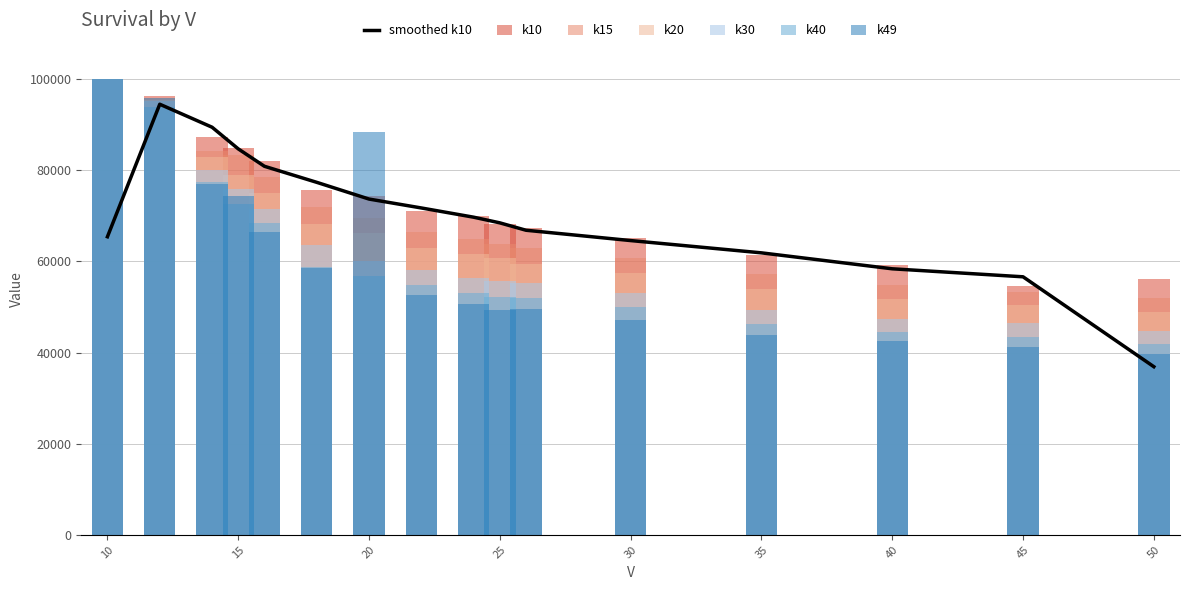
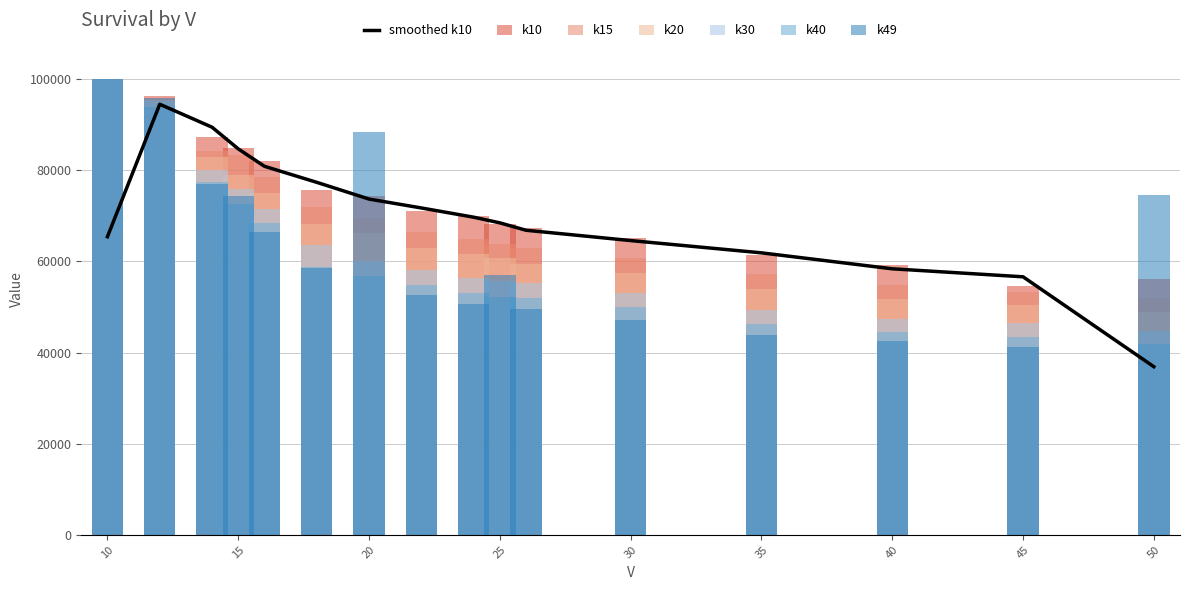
  {
    "smoothed k10": {
      "10": 65000,
      "15": 85000,
      "20": 74000,
      "25": 68000,
      "30": 65000,
      "35": 62000,
      "40": 58000,
      "45": 57000,
      "50": 37000
    },
    "k10": {
      "10": 100000,
      "15": 85000,
      "25": 68000,
      "30": 65000,
      "35": 61000,
      "40": 59000,
      "45": 55000
    },
    "k49": {
      "10": 100000,
      "20": 88000,
-     "25": 49000,
-     "50": 40000
+     "25": 57000,
+     "50": 74000
    }
  }
